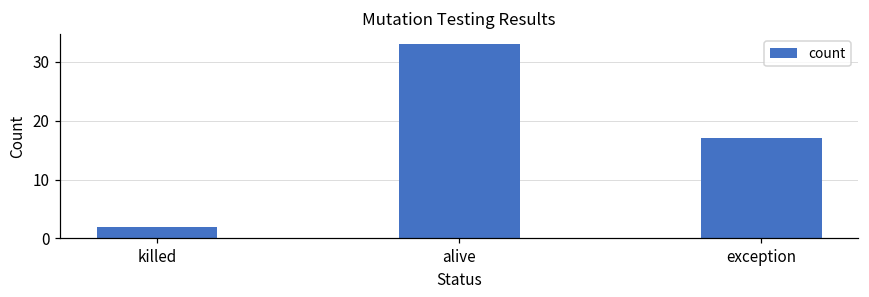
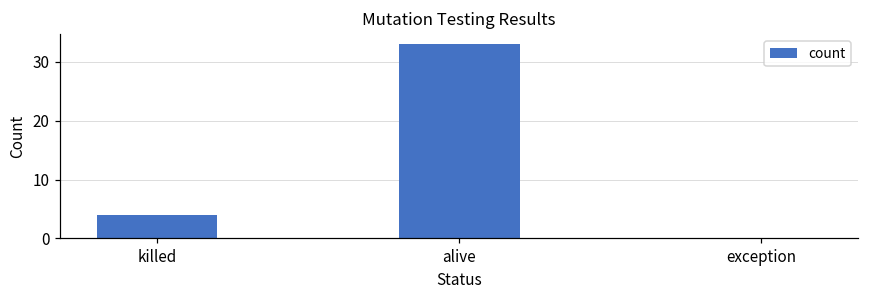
  {
-   "killed": 2,
+   "killed": 4,
    "alive": 33,
-   "exception": 17
+   "exception": 0
  }
